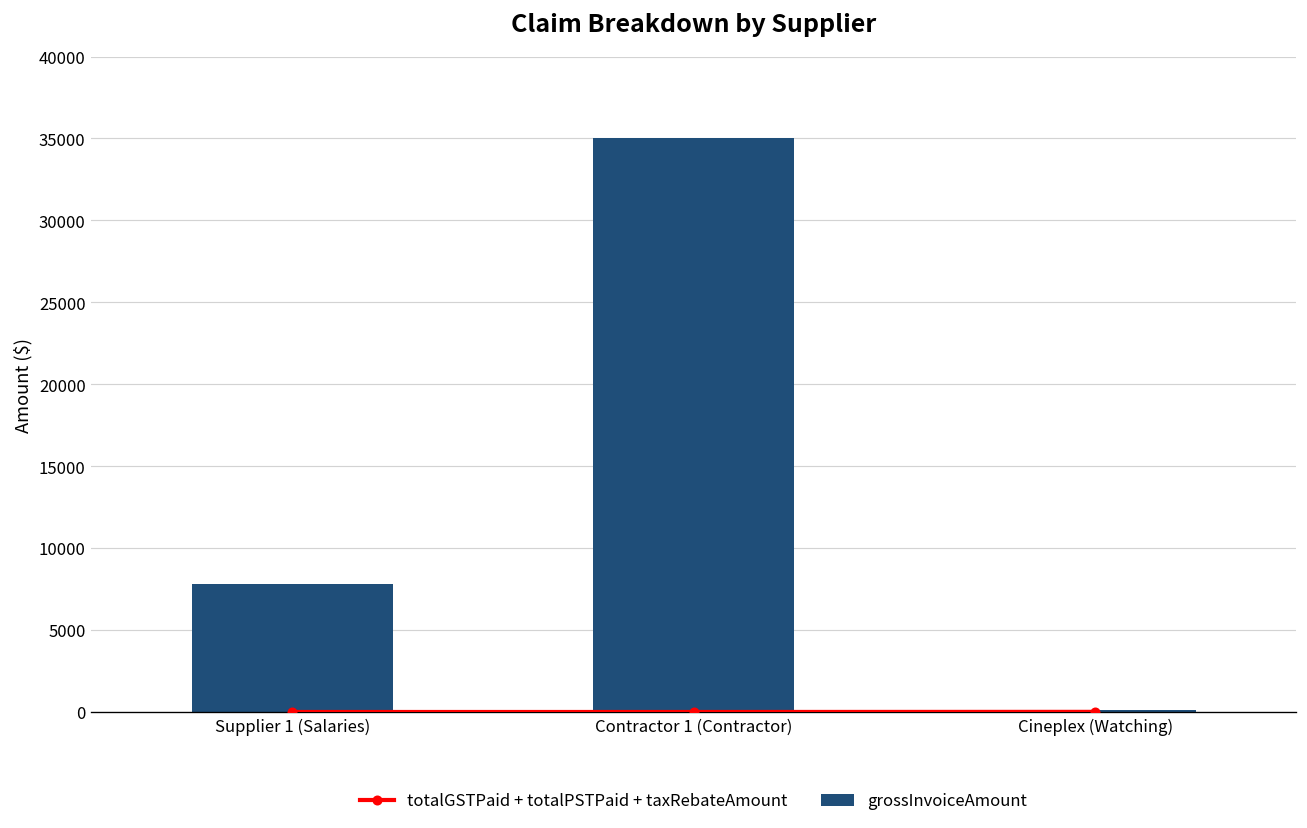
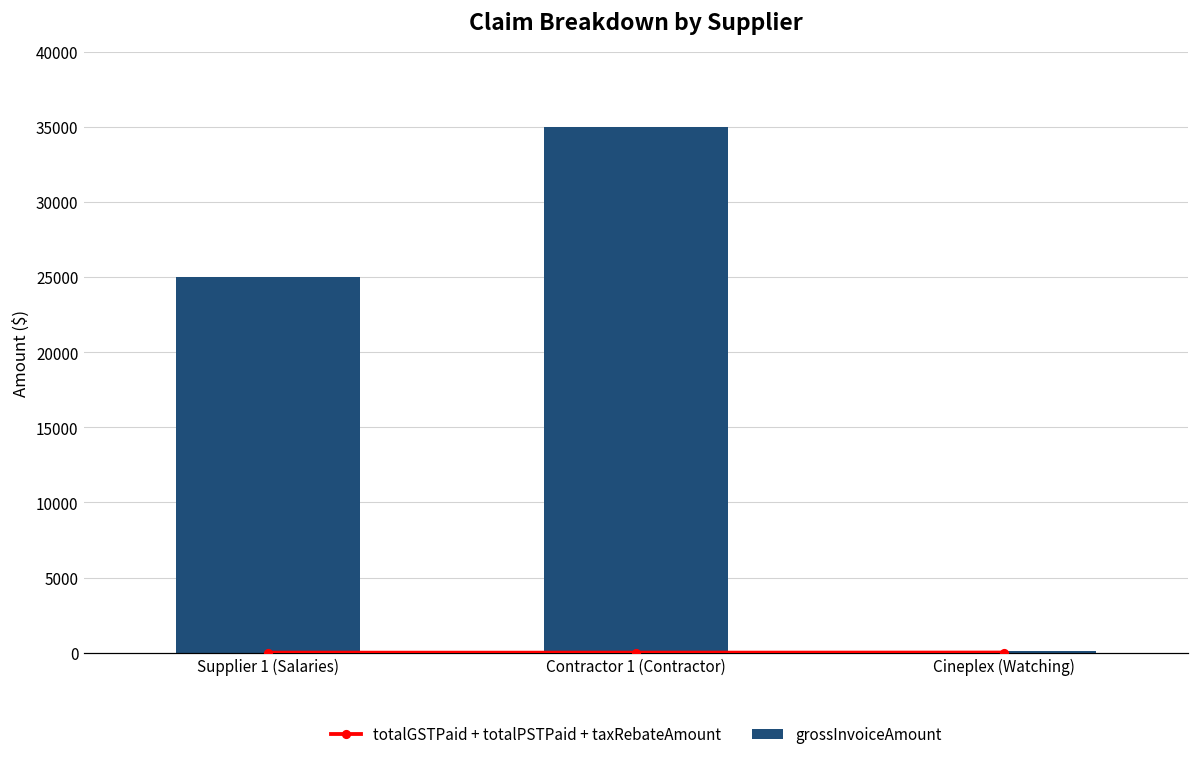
  {
    "grossInvoiceAmount": {
-     "Supplier 1 (Salaries)": 7800,
+     "Supplier 1 (Salaries)": 25000,
      "Contractor 1 (Contractor)": 35000
    },
    "totalGSTPaid + totalPSTPaid + taxRebateAmount": {
      "Supplier 1 (Salaries)": 0,
      "Contractor 1 (Contractor)": 0,
      "Cineplex (Watching)": 0
    }
  }
